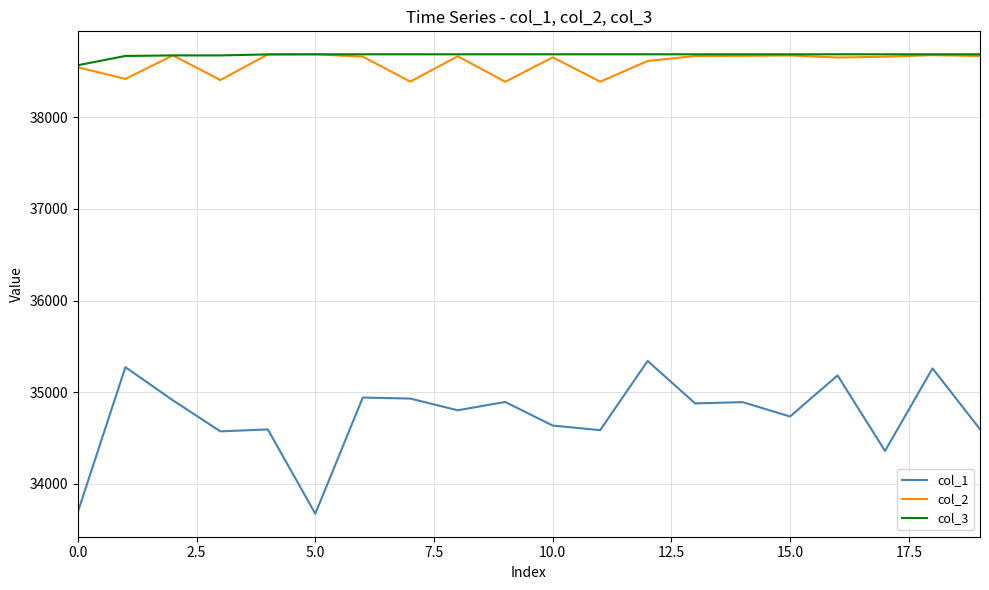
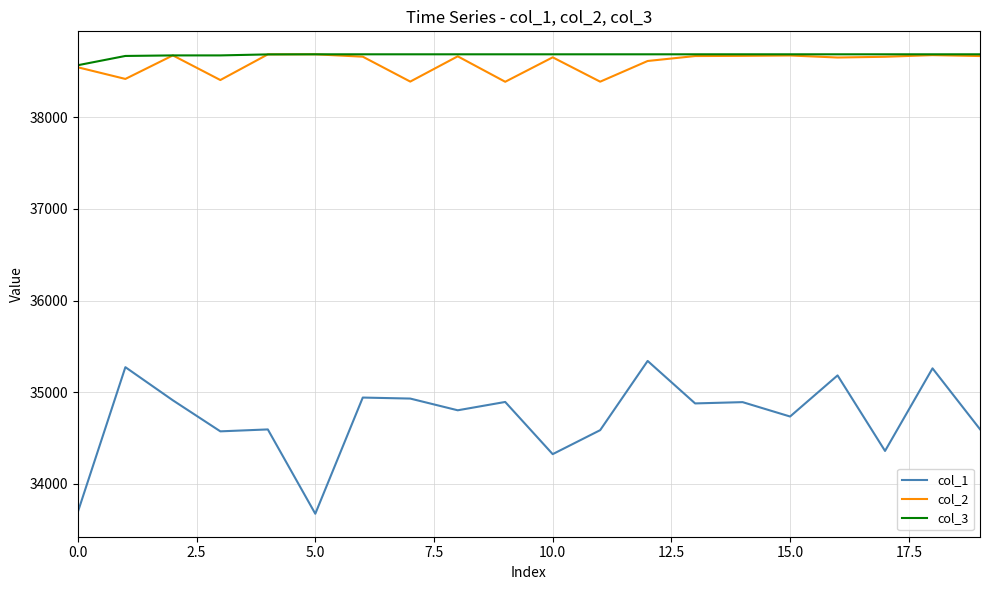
  {
    "col_1": {
      "0.0": 33700,
      "5.0": 33700,
-     "10.0": 34600,
+     "10.0": 34300,
      "15.0": 34700
    },
    "col_2": {
      "10.0": 38700
    },
    "col_3": {
      "10.0": 38700
    }
  }
